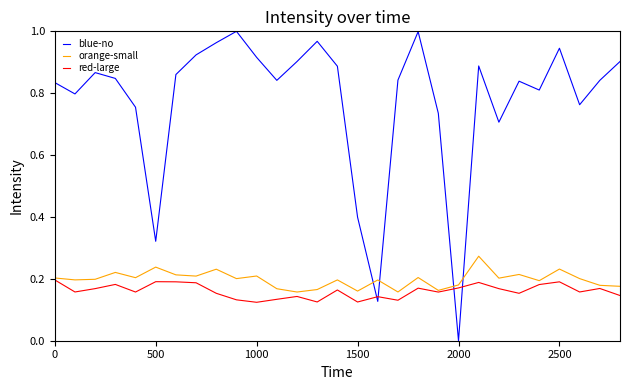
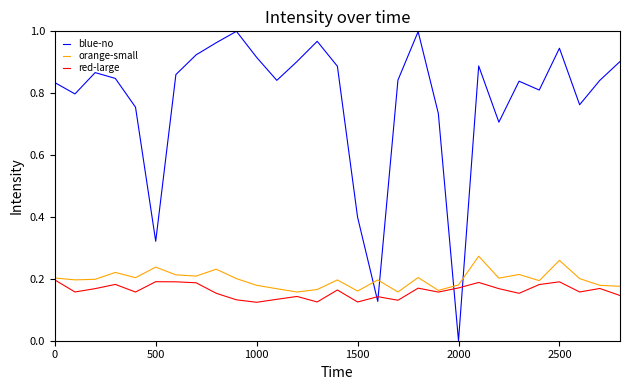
  {
    "blue-no": {
      "0": 0.83,
      "500": 0.32,
      "1000": 0.92,
      "1500": 0.40,
      "2000": 0.00,
      "2500": 0.95
    },
    "orange-small": {
      "500": 0.24,
-     "1000": 0.21,
+     "1000": 0.18,
      "1500": 0.16,
      "2000": 0.18,
-     "2500": 0.23
+     "2500": 0.26
    },
    "red-large": {
      "500": 0.19,
      "1000": 0.12,
      "1500": 0.13,
      "2000": 0.17,
      "2500": 0.19
    }
  }
